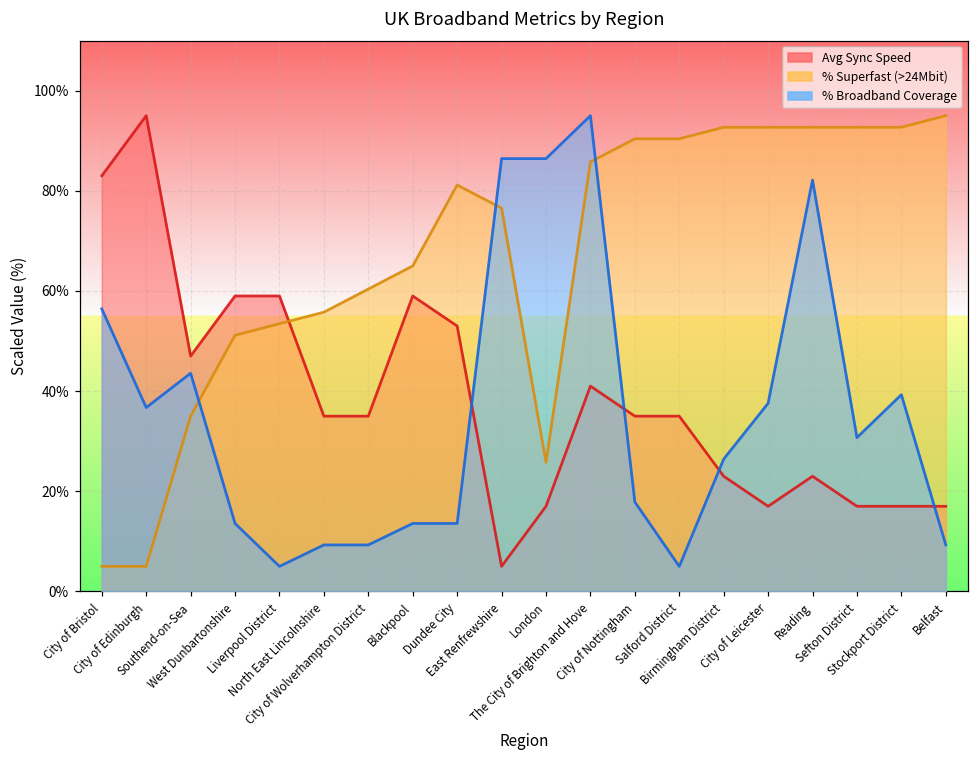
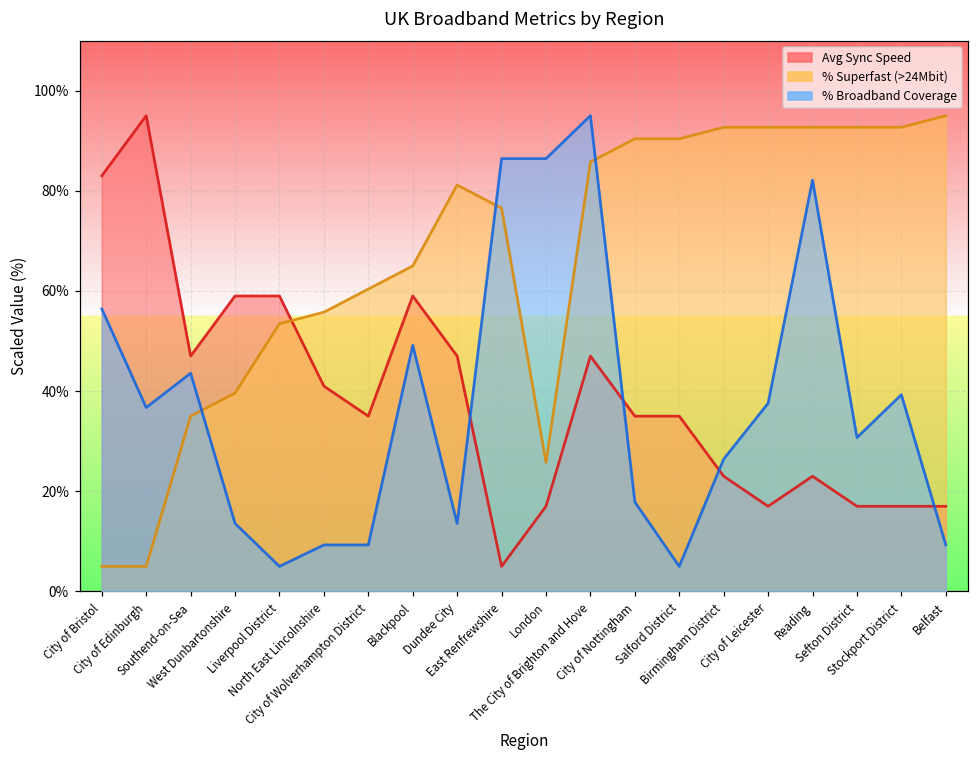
  {
    "Avg Sync Speed": {
      "City of Bristol": "83%",
      "City of Edinburgh": "95%",
      "Southend-on-Sea": "47%",
      "West Dunbartonshire": "59%",
      "Liverpool District": "59%",
-     "North East Lincolnshire": "35%",
+     "North East Lincolnshire": "41%",
      "City of Wolverhampton District": "35%",
      "Blackpool": "59%",
-     "Dundee City": "53%",
+     "Dundee City": "47%",
      "East Renfrewshire": "5%",
      "London": "17%",
-     "The City of Brighton and Hove": "41%",
+     "The City of Brighton and Hove": "47%",
      "City of Nottingham": "35%",
      "Salford District": "35%",
      "Birmingham District": "23%",
      "City of Leicester": "17%",
      "Reading": "23%",
      "Sefton District": "17%",
      "Stockport District": "17%",
      "Belfast": "17%"
    },
    "% Superfast (>24Mbit)": {
      "City of Bristol": "5%",
      "City of Edinburgh": "5%",
      "Southend-on-Sea": "35%",
-     "West Dunbartonshire": "51%",
+     "West Dunbartonshire": "40%",
      "Liverpool District": "53%",
      "North East Lincolnshire": "56%",
      "City of Wolverhampton District": "60%",
      "Blackpool": "65%",
      "Dundee City": "81%",
      "East Renfrewshire": "77%",
      "London": "26%",
      "The City of Brighton and Hove": "86%",
      "City of Nottingham": "90%",
      "Salford District": "90%",
      "Birmingham District": "93%",
      "City of Leicester": "93%",
      "Reading": "93%",
      "Sefton District": "93%",
      "Stockport District": "93%",
      "Belfast": "95%"
    },
    "% Broadband Coverage": {
      "City of Bristol": "56%",
      "City of Edinburgh": "37%",
      "Southend-on-Sea": "44%",
      "West Dunbartonshire": "14%",
      "Liverpool District": "5%",
      "North East Lincolnshire": "9%",
      "City of Wolverhampton District": "9%",
-     "Blackpool": "14%",
+     "Blackpool": "49%",
      "Dundee City": "14%",
      "East Renfrewshire": "86%",
      "London": "86%",
      "The City of Brighton and Hove": "95%",
      "City of Nottingham": "18%",
      "Salford District": "5%",
      "Birmingham District": "26%",
      "City of Leicester": "38%",
      "Reading": "82%",
      "Sefton District": "31%",
      "Stockport District": "39%",
      "Belfast": "9%"
    }
  }
